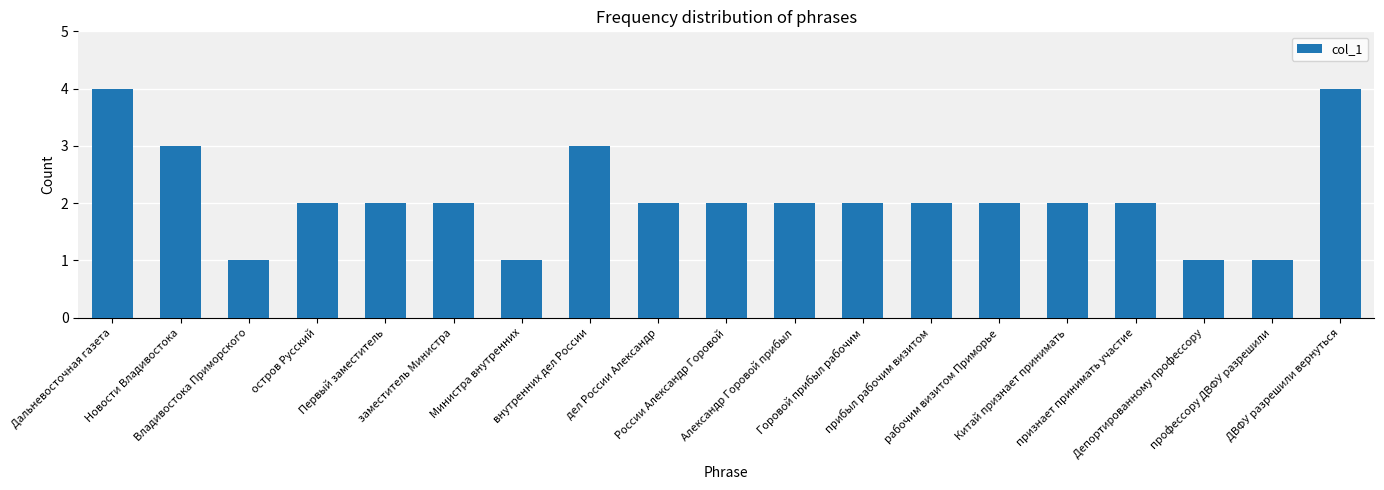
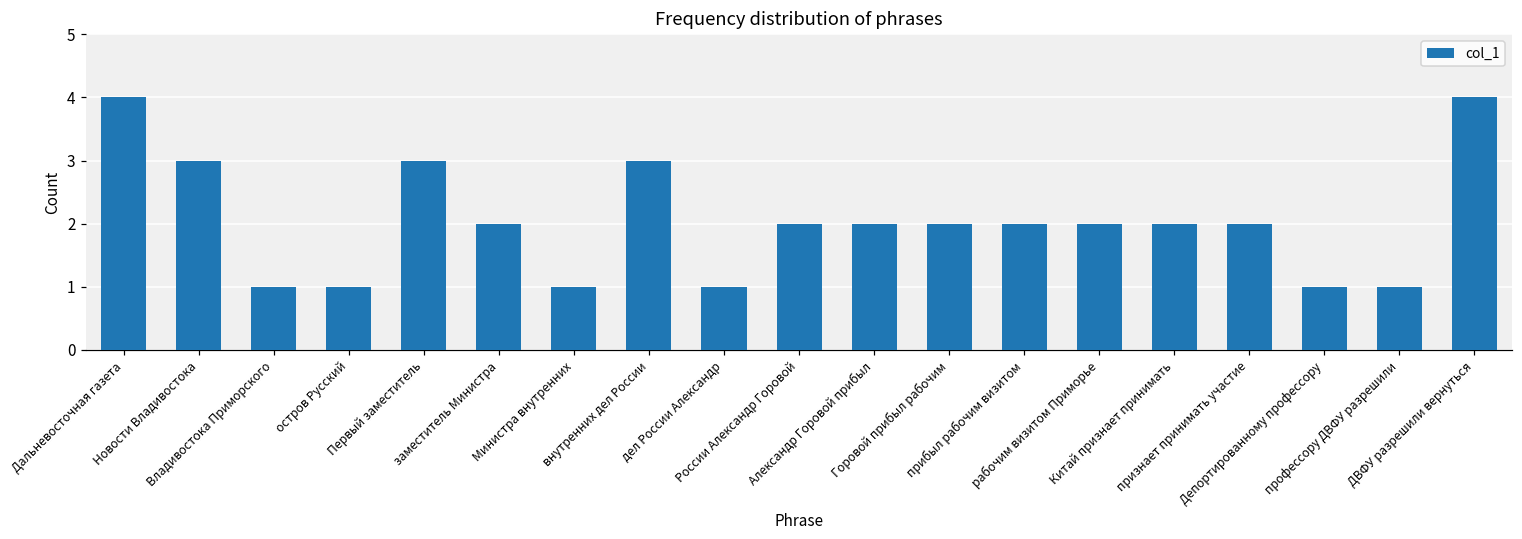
  {
    "Дальневосточная газета": 4,
    "Новости Владивостока": 3,
    "Владивостока Приморского": 1,
-   "остров Русский": 2,
-   "Первый заместитель": 2,
+   "остров Русский": 1,
+   "Первый заместитель": 3,
    "заместитель Министра": 2,
    "Министра внутренних": 1,
    "внутренних дел России": 3,
-   "дел России Александр": 2,
+   "дел России Александр": 1,
    "России Александр Горовой": 2,
    "Александр Горовой прибыл": 2,
    "Горовой прибыл рабочим": 2,
    "прибыл рабочим визитом": 2,
    "рабочим визитом Приморье": 2,
    "Китай признает принимать": 2,
    "признает принимать участие": 2,
    "Депортированному профессору": 1,
    "профессору ДВФУ разрешили": 1,
    "ДВФУ разрешили вернуться": 4
  }
